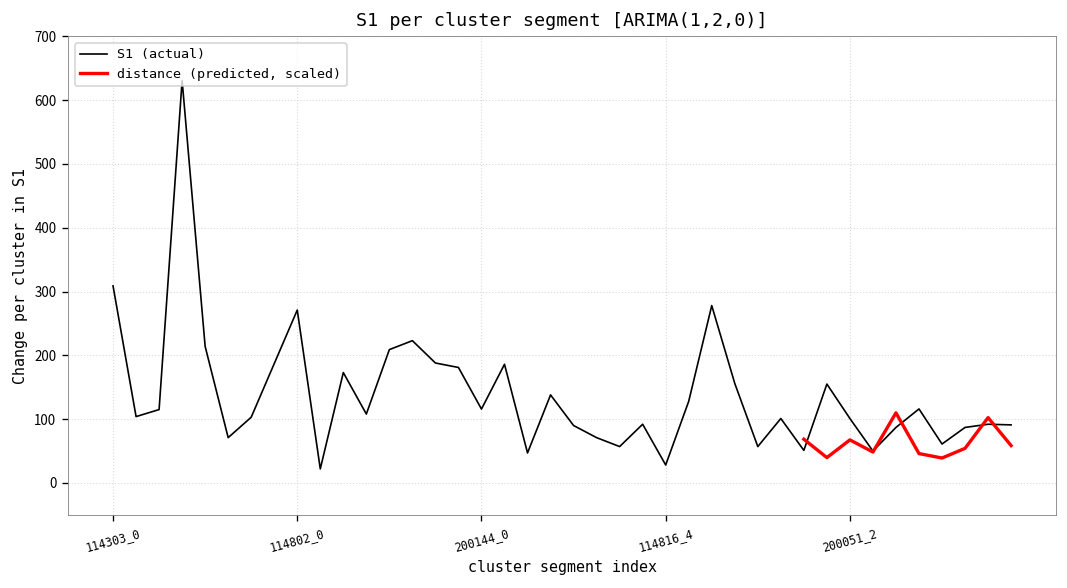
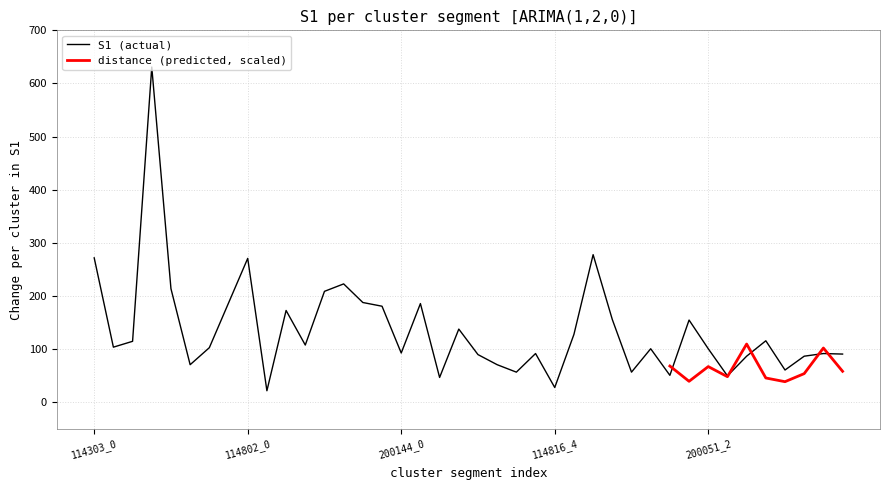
  {
    "S1 (actual)": {
-     "114303_0": 310,
+     "114303_0": 270,
      "114802_0": 270,
-     "200144_0": 120,
+     "200144_0": 90,
      "114816_4": 30,
      "200051_2": 100
    },
    "distance (predicted, scaled)": {
      "200051_2": 70
    }
  }
